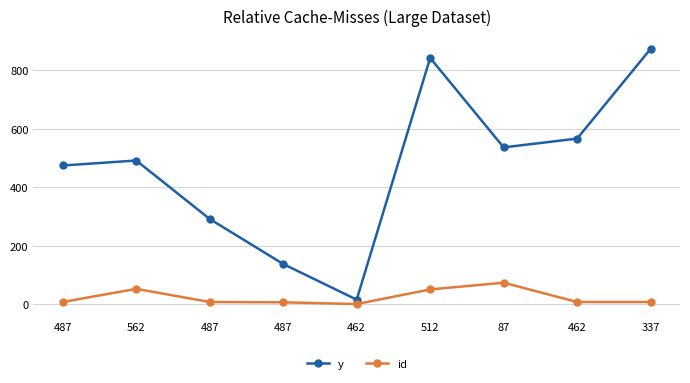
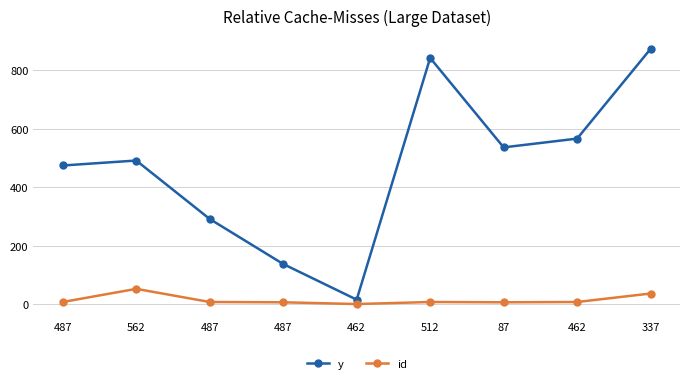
  {
    "y": {
      "562": 490,
      "512": 840,
      "87": 540,
      "337": 870
    },
    "id": {
      "562": 50,
-     "512": 50,
-     "87": 70,
-     "337": 10
+     "512": 10,
+     "87": 10,
+     "337": 40
    }
  }
